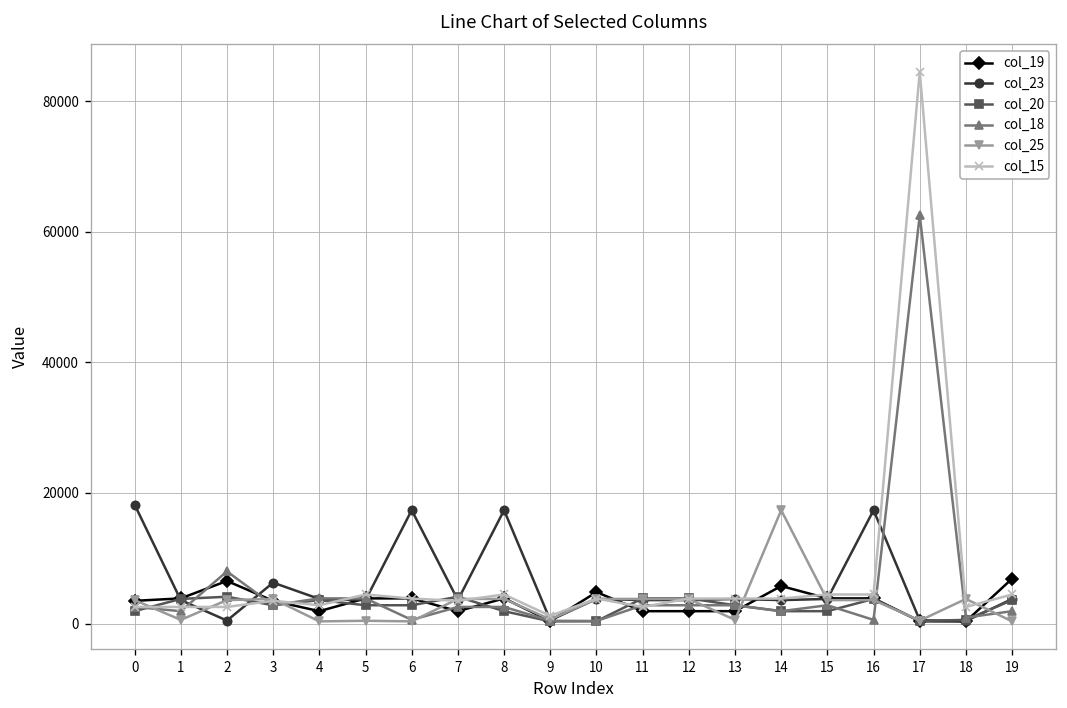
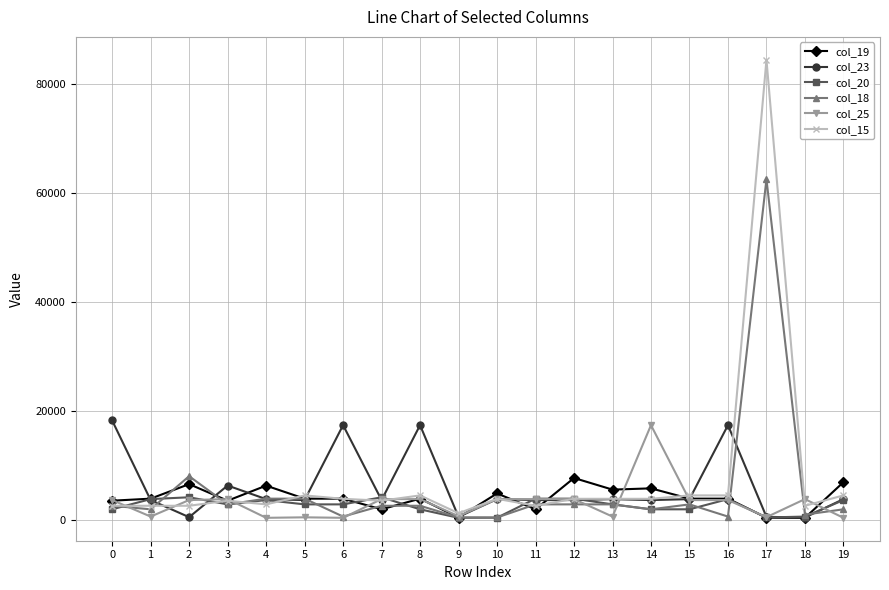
  {
    "col_19": {
      "2": 7000,
-     "4": 2000,
+     "4": 6000,
      "7": 2000,
      "10": 5000,
      "11": 2000,
-     "12": 2000,
-     "13": 2000,
+     "12": 8000,
+     "13": 6000,
      "14": 6000,
      "19": 7000
    }
  }
